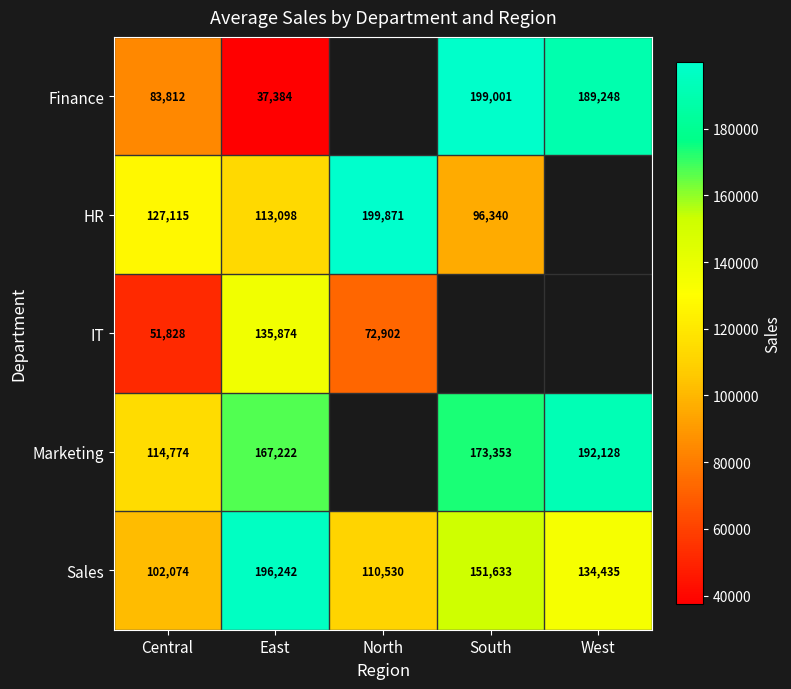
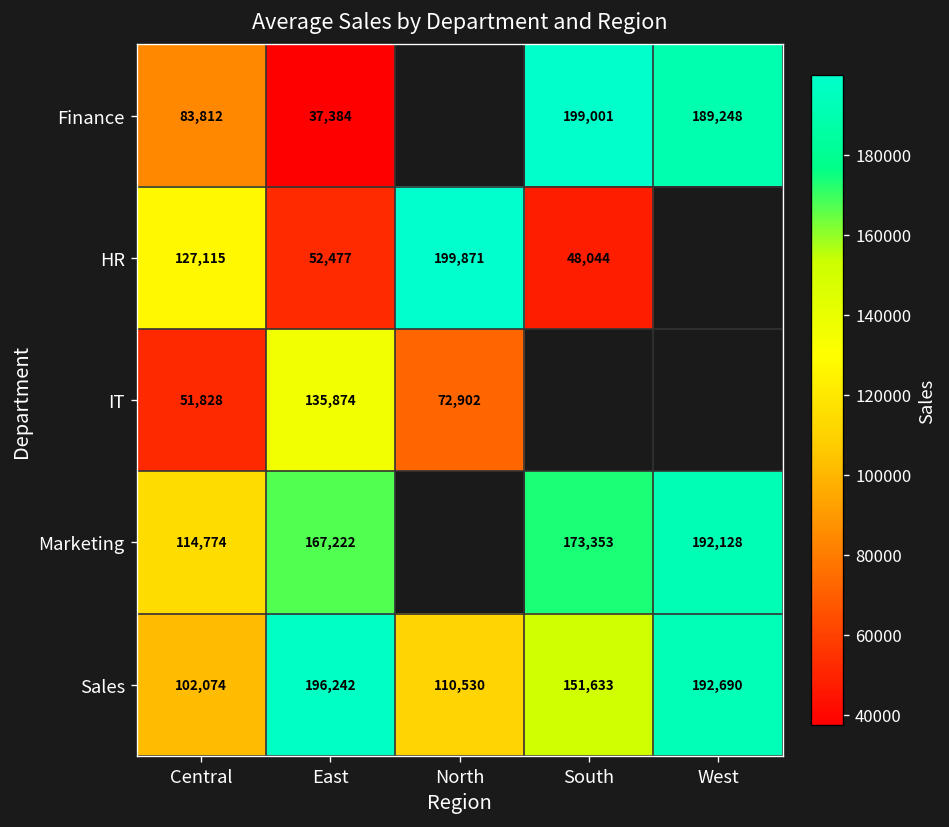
  {
    "Finance": {
      "Central": "83,812",
      "East": "37,384",
      "South": "199,001",
      "West": "189,248"
    },
    "HR": {
      "Central": "127,115",
-     "East": "113,098",
+     "East": "52,477",
      "North": "199,871",
-     "South": "96,340"
+     "South": "48,044"
    },
    "IT": {
      "Central": "51,828",
      "East": "135,874",
      "North": "72,902"
    },
    "Marketing": {
      "Central": "114,774",
      "East": "167,222",
      "South": "173,353",
      "West": "192,128"
    },
    "Sales": {
      "Central": "102,074",
      "East": "196,242",
      "North": "110,530",
      "South": "151,633",
-     "West": "134,435"
+     "West": "192,690"
    }
  }
